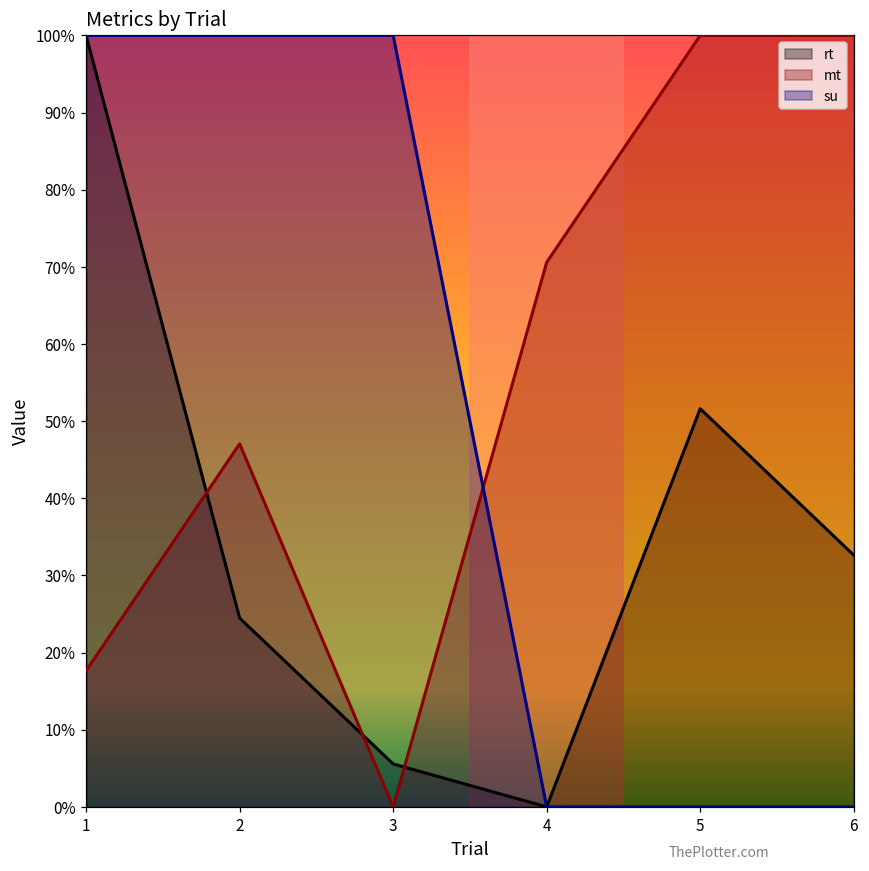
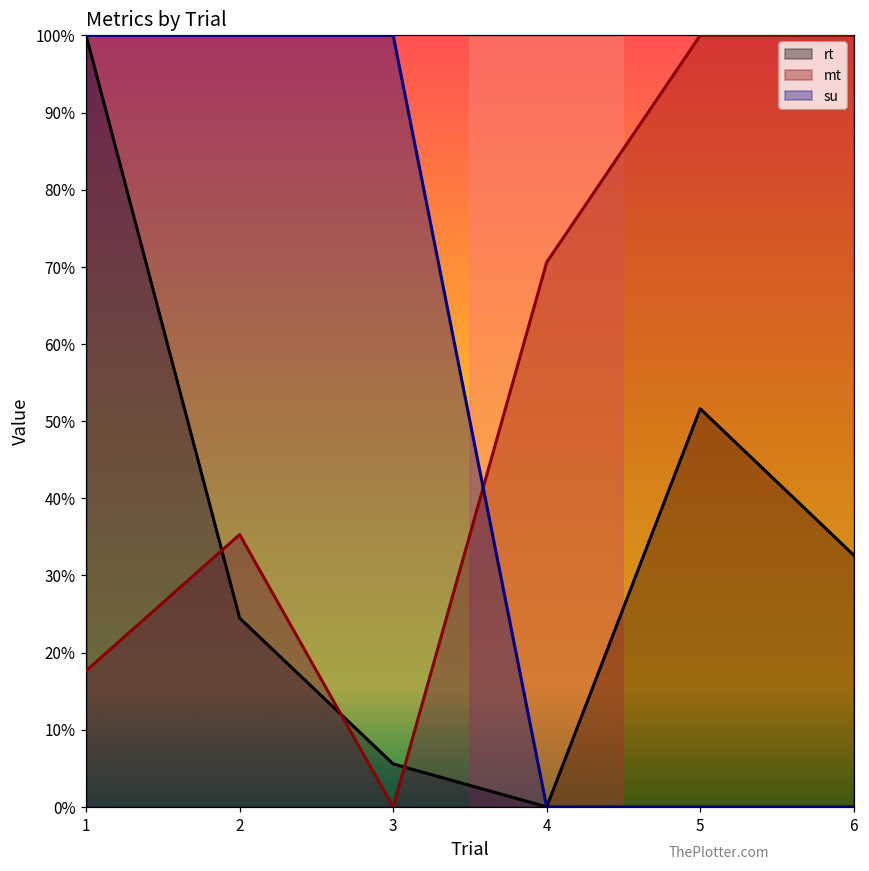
  {
    "rt": {
      "2": "24%",
      "3": "6%",
      "5": "52%",
      "6": "33%"
    },
    "mt": {
      "1": "18%",
-     "2": "47%",
+     "2": "35%",
      "3": "0%",
      "5": "100%",
      "6": "100%"
    },
    "su": {
      "2": "100%",
      "3": "100%",
      "5": "0%",
      "6": "0%"
    }
  }
